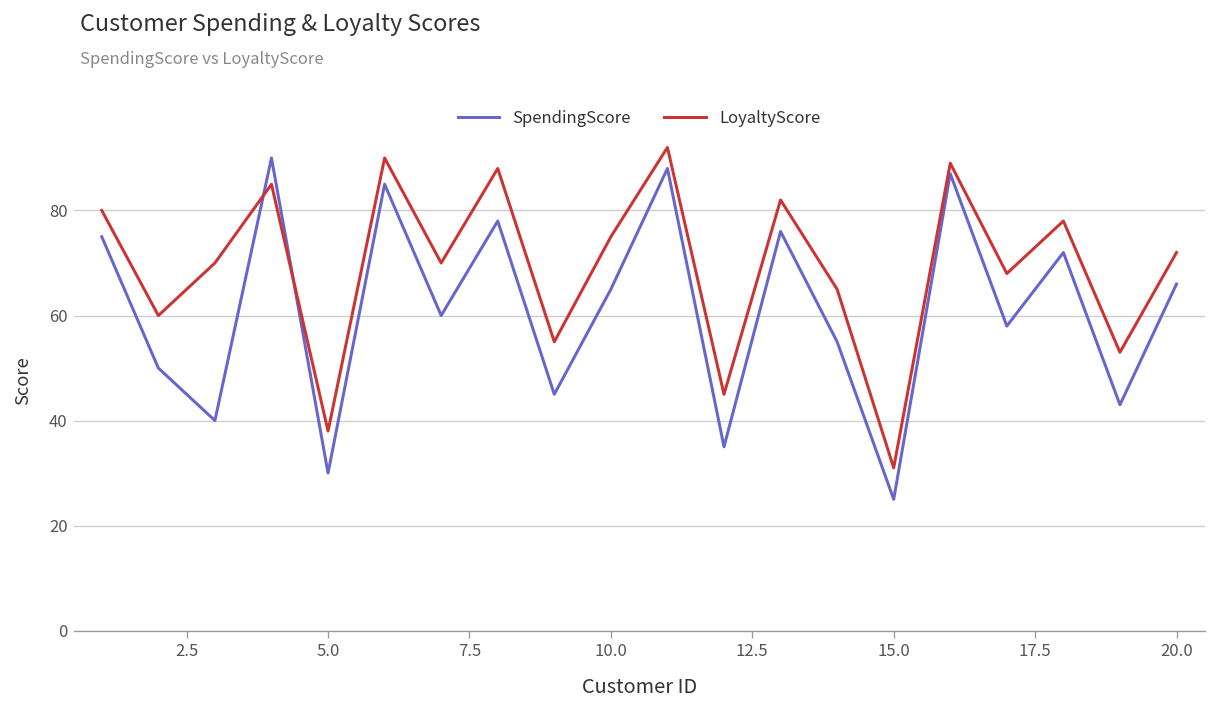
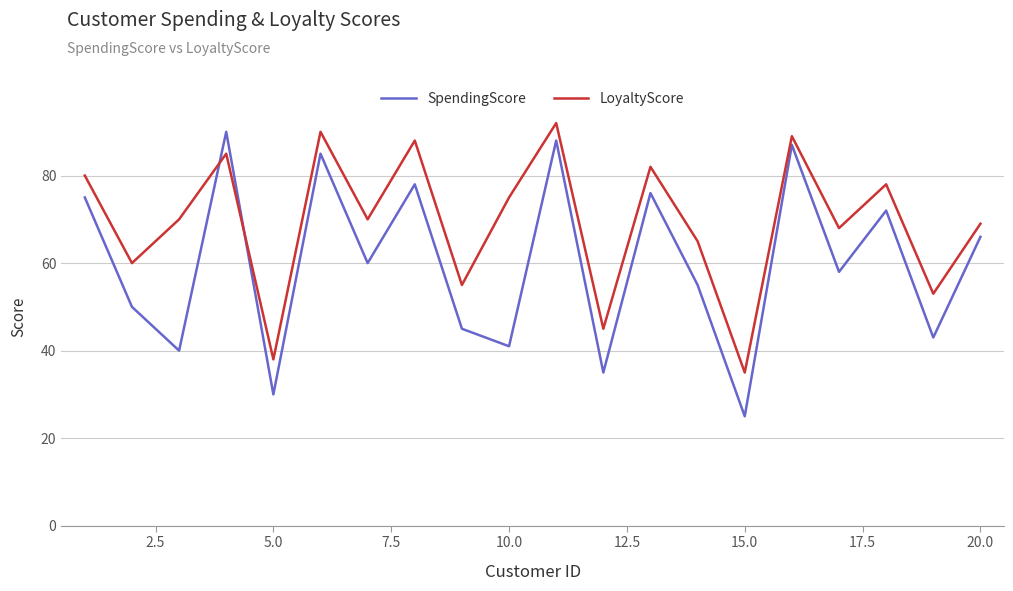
  {
    "SpendingScore": {
      "5.0": 30,
-     "10.0": 65,
+     "10.0": 41,
      "15.0": 25,
      "20.0": 66
    },
    "LoyaltyScore": {
      "5.0": 38,
      "10.0": 75,
-     "15.0": 31,
-     "20.0": 72
+     "15.0": 35,
+     "20.0": 69
    }
  }
